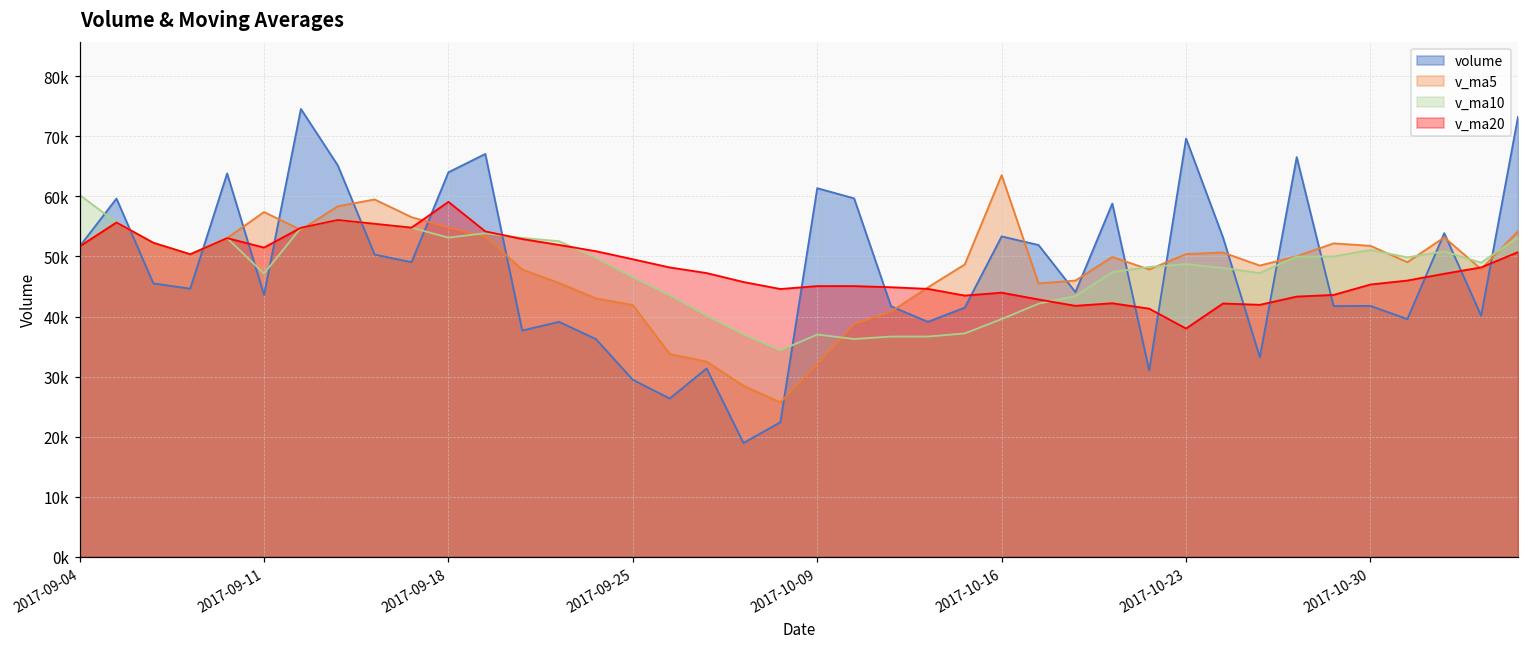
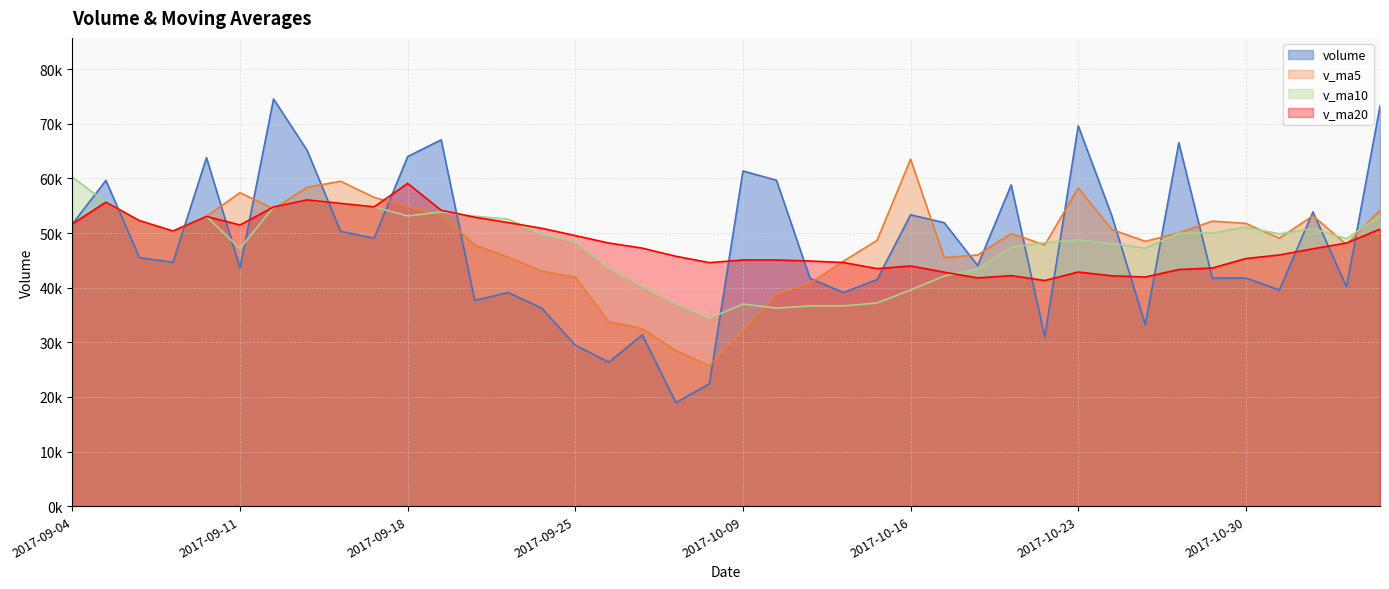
  {
    "volume": {
      "2017-09-11": 44000,
      "2017-09-18": 64000,
      "2017-09-25": 29000,
      "2017-10-09": 61000,
      "2017-10-16": 53000,
      "2017-10-23": 70000,
      "2017-10-30": 42000
    },
    "v_ma5": {
      "2017-09-11": 57000,
      "2017-09-18": 55000,
      "2017-09-25": 42000,
      "2017-10-09": 32000,
      "2017-10-16": 64000,
-     "2017-10-23": 50000,
+     "2017-10-23": 58000,
      "2017-10-30": 52000
    },
    "v_ma10": {
      "2017-09-04": 60000,
      "2017-09-11": 47000,
      "2017-09-18": 53000,
-     "2017-09-25": 47000,
+     "2017-09-25": 48000,
      "2017-10-09": 37000,
      "2017-10-16": 40000,
      "2017-10-23": 49000,
      "2017-10-30": 51000
    },
    "v_ma20": {
      "2017-09-11": 51000,
      "2017-09-18": 59000,
      "2017-09-25": 50000,
      "2017-10-09": 45000,
      "2017-10-16": 44000,
-     "2017-10-23": 38000,
+     "2017-10-23": 43000,
      "2017-10-30": 45000
    }
  }
